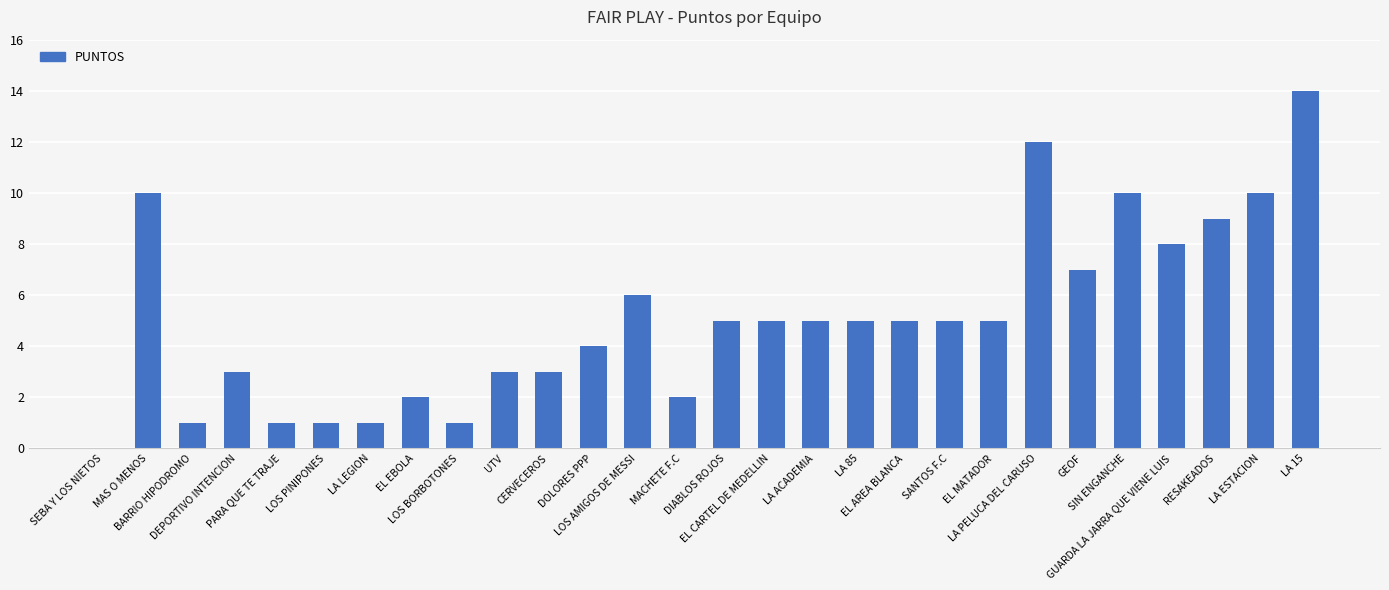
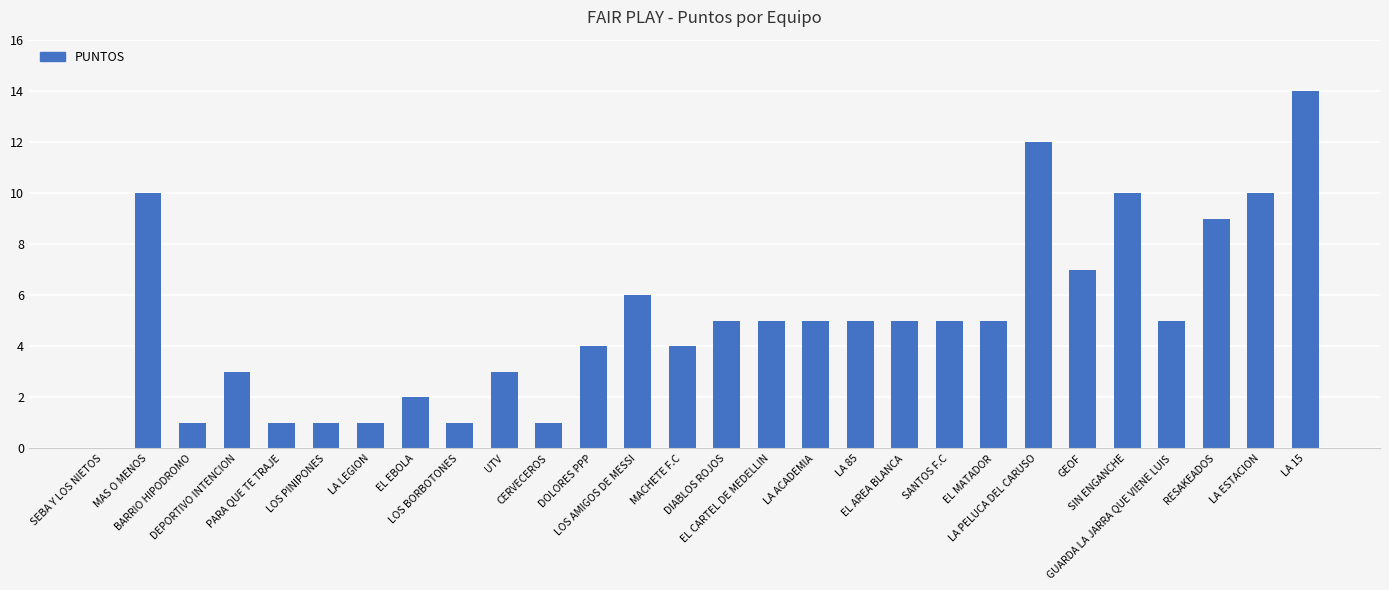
  {
    "SEBA Y LOS NIETOS": 0,
    "MAS O MENOS": 10,
    "BARRIO HIPODROMO": 1,
    "DEPORTIVO INTENCION": 3,
    "PARA QUE TE TRAJE": 1,
    "LOS PINIPONES": 1,
    "LA LEGION": 1,
    "EL EBOLA": 2,
    "LOS BORBOTONES": 1,
    "UTV": 3,
-   "CERVECEROS": 3,
+   "CERVECEROS": 1,
    "DOLORES PPP": 4,
    "LOS AMIGOS DE MESSI": 6,
-   "MACHETE F.C": 2,
+   "MACHETE F.C": 4,
    "DIABLOS ROJOS": 5,
    "EL CARTEL DE MEDELLIN": 5,
    "LA ACADEMIA": 5,
    "LA 85": 5,
    "EL AREA BLANCA": 5,
    "SANTOS F.C": 5,
    "EL MATADOR": 5,
    "LA PELUCA DEL CARUSO": 12,
    "GEOF": 7,
    "SIN ENGANCHE": 10,
-   "GUARDA LA JARRA QUE VIENE LUIS": 8,
+   "GUARDA LA JARRA QUE VIENE LUIS": 5,
    "RESAKEADOS": 9,
    "LA ESTACION": 10,
    "LA 15": 14
  }
